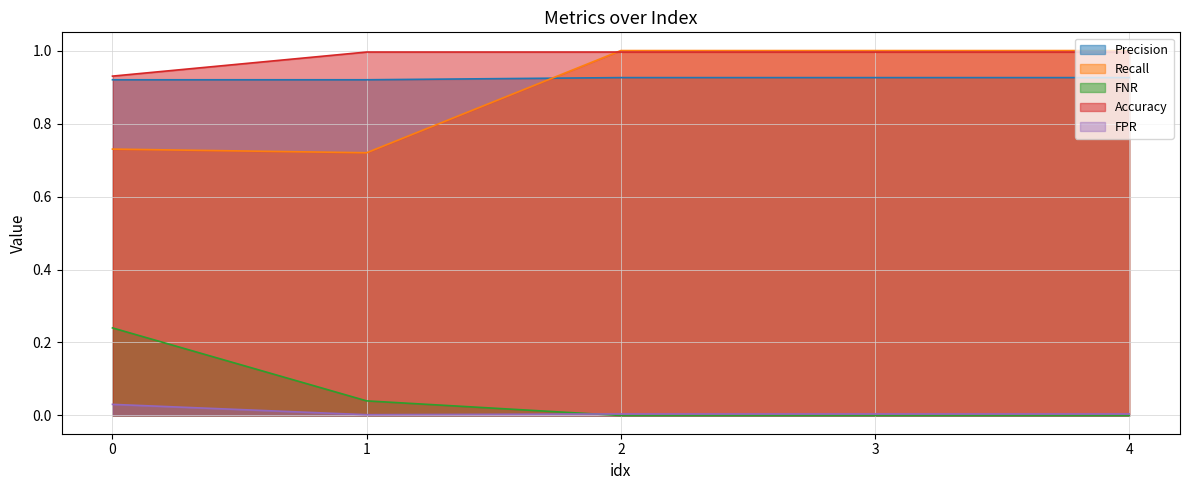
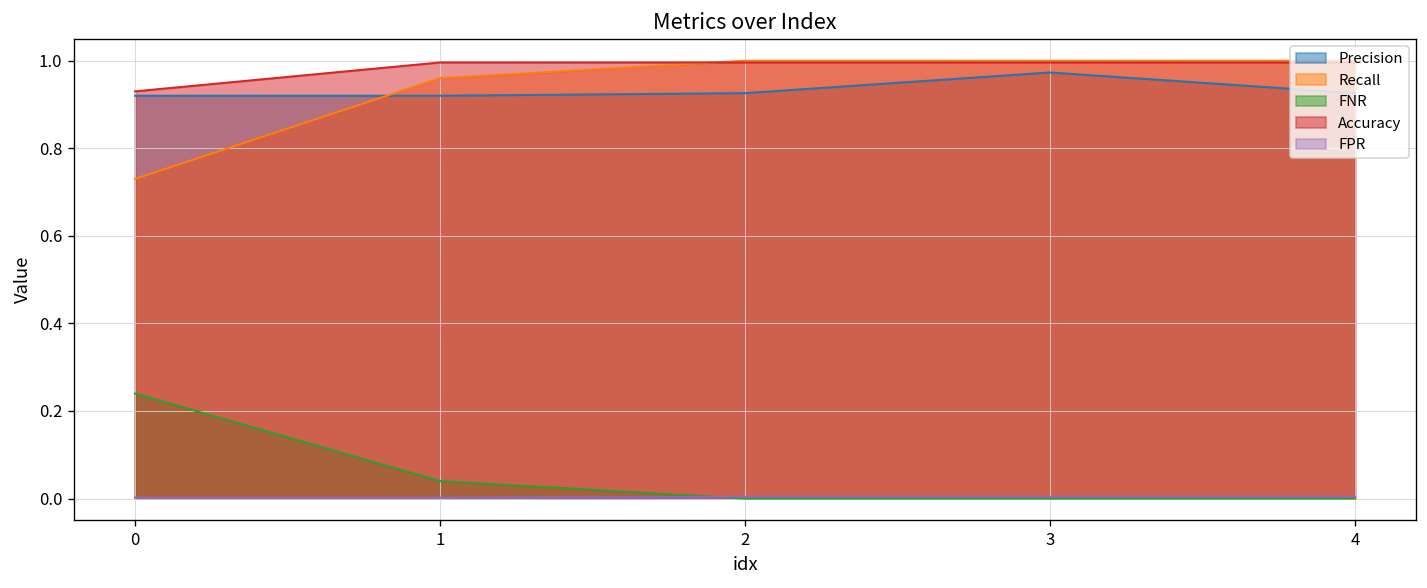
  {
    "Precision": {
      "0": 0.92,
      "1": 0.92,
      "2": 0.93,
-     "3": 0.93
+     "3": 0.97
    },
    "Recall": {
      "0": 0.73,
-     "1": 0.72
+     "1": 0.96
    },
    "FNR": {
      "0": 0.24,
      "1": 0.04
    },
    "Accuracy": {
      "0": 0.93,
      "1": 1.00
    },
    "FPR": {
-     "0": 0.03,
+     "0": 0.00,
      "1": 0.00
    }
  }
